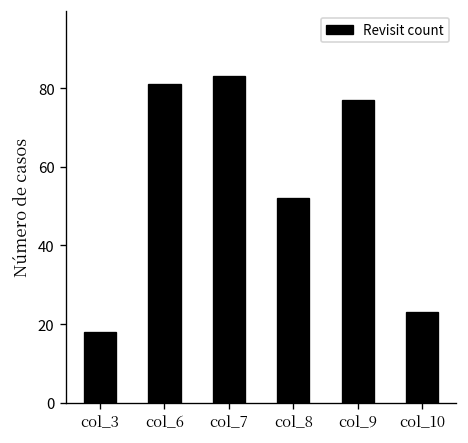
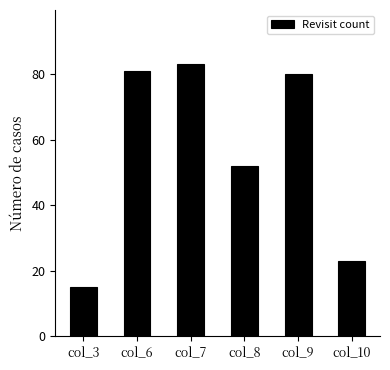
  {
-   "col_3": 18,
+   "col_3": 15,
    "col_6": 81,
    "col_7": 83,
    "col_8": 52,
-   "col_9": 77,
+   "col_9": 80,
    "col_10": 23
  }
